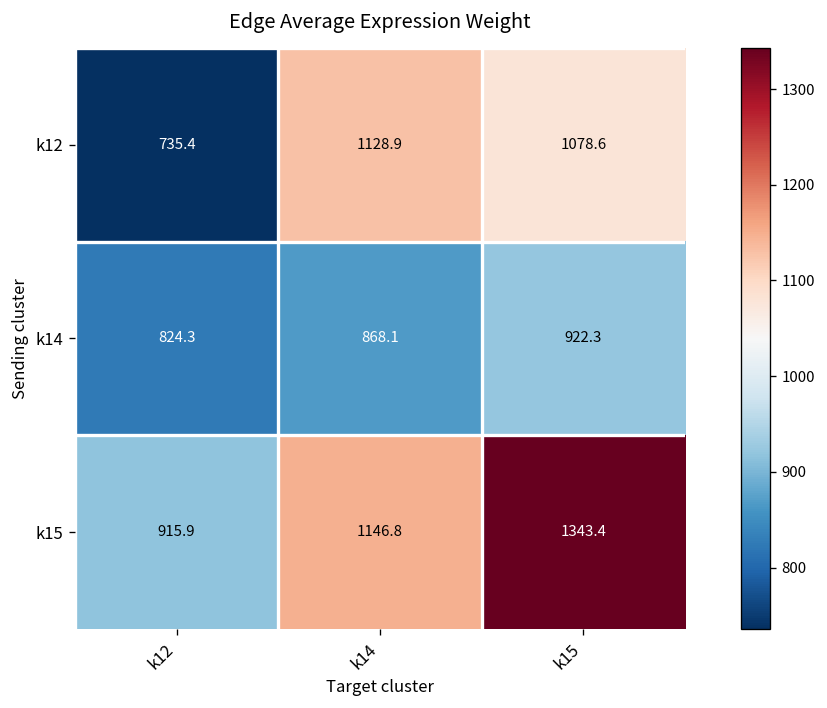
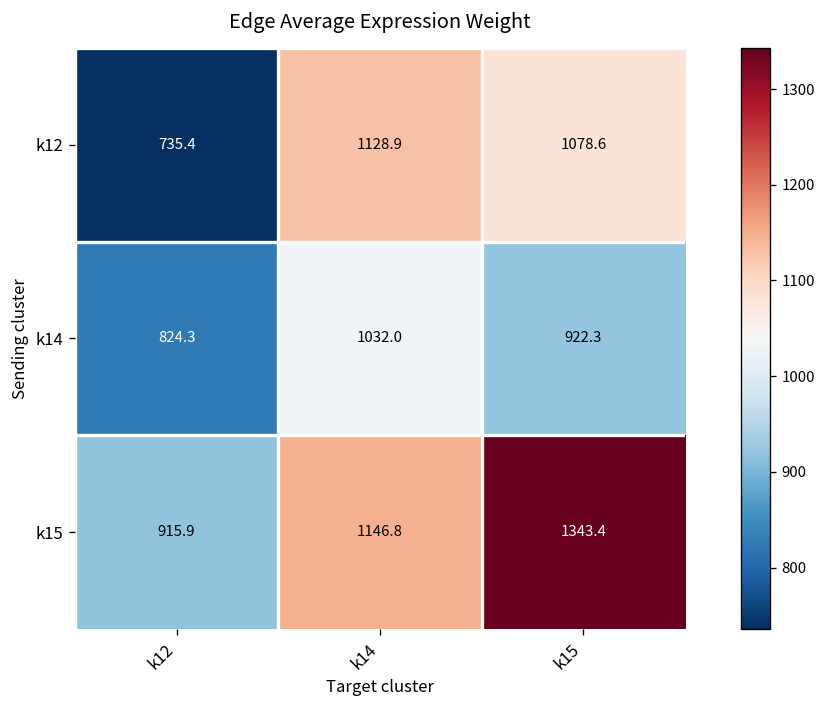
  {
    "k12": {
      "k12": 735.4,
      "k14": 1128.9,
      "k15": 1078.6
    },
    "k14": {
      "k12": 824.3,
-     "k14": 868.1,
+     "k14": 1032.0,
      "k15": 922.3
    },
    "k15": {
      "k12": 915.9,
      "k14": 1146.8,
      "k15": 1343.4
    }
  }
